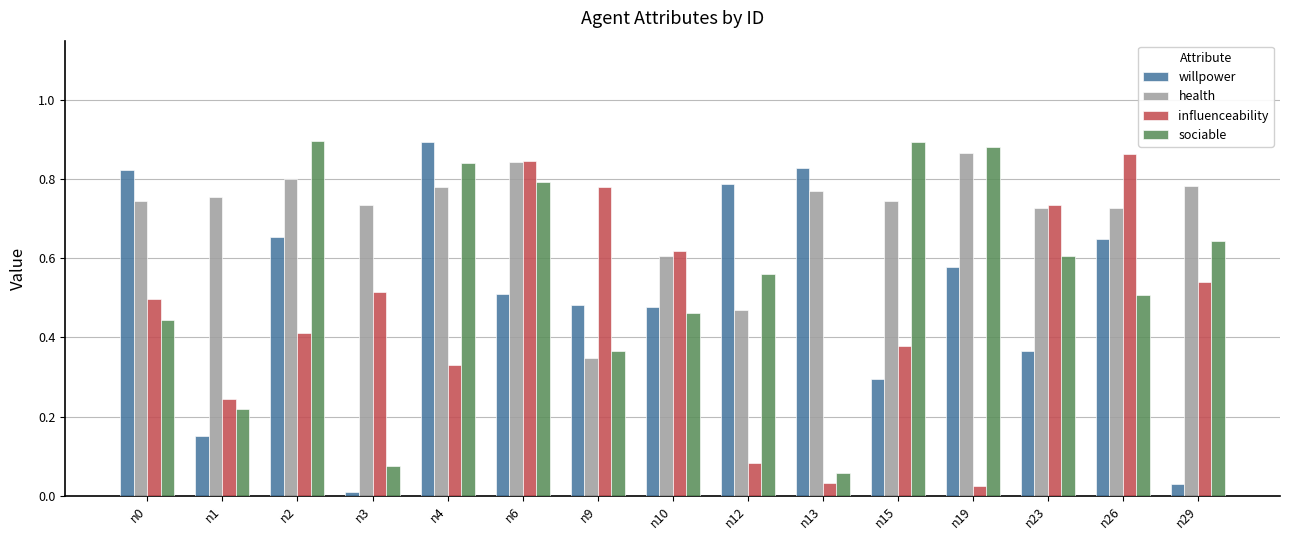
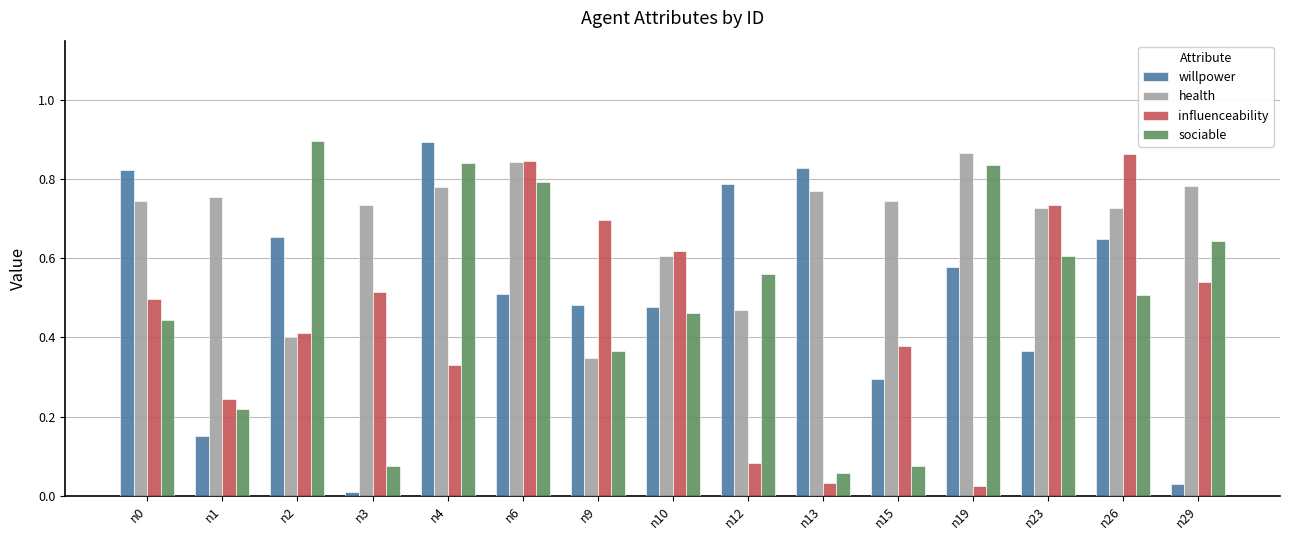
  {
    "willpower": {
      "n0": 0.82,
      "n1": 0.15,
      "n2": 0.65,
      "n3": 0.01,
      "n4": 0.89,
      "n6": 0.51,
      "n9": 0.48,
      "n10": 0.48,
      "n12": 0.79,
      "n13": 0.83,
      "n15": 0.30,
      "n19": 0.58,
      "n23": 0.37,
      "n26": 0.65,
      "n29": 0.03
    },
    "health": {
      "n0": 0.75,
      "n1": 0.75,
-     "n2": 0.8,
+     "n2": 0.4,
      "n3": 0.73,
      "n4": 0.78,
      "n6": 0.84,
      "n9": 0.35,
      "n10": 0.6,
      "n12": 0.47,
      "n13": 0.77,
      "n15": 0.75,
      "n19": 0.87,
      "n23": 0.73,
      "n26": 0.73,
      "n29": 0.78
    },
    "influenceability": {
      "n0": 0.50,
      "n1": 0.25,
      "n2": 0.41,
      "n3": 0.51,
      "n4": 0.33,
      "n6": 0.85,
-     "n9": 0.78,
+     "n9": 0.70,
      "n10": 0.62,
      "n12": 0.08,
      "n13": 0.03,
      "n15": 0.38,
      "n19": 0.03,
      "n23": 0.74,
      "n26": 0.86,
      "n29": 0.54
    },
    "sociable": {
      "n0": 0.45,
      "n1": 0.22,
      "n2": 0.90,
      "n3": 0.08,
      "n4": 0.84,
      "n6": 0.79,
      "n9": 0.37,
      "n10": 0.46,
      "n12": 0.56,
      "n13": 0.06,
-     "n15": 0.90,
-     "n19": 0.88,
+     "n15": 0.08,
+     "n19": 0.84,
      "n23": 0.61,
      "n26": 0.51,
      "n29": 0.64
    }
  }
